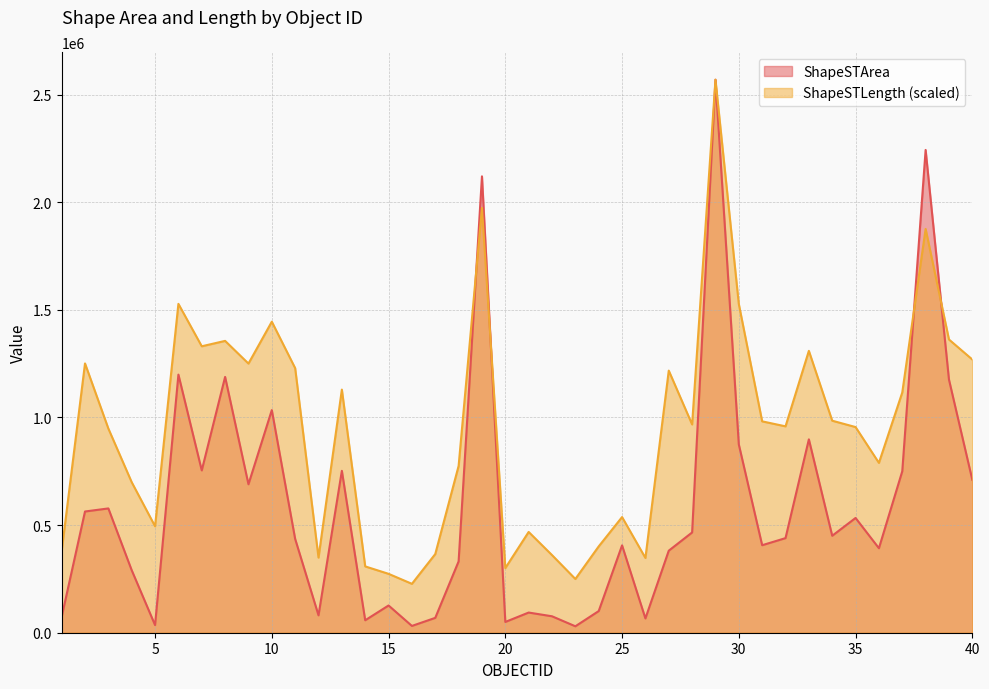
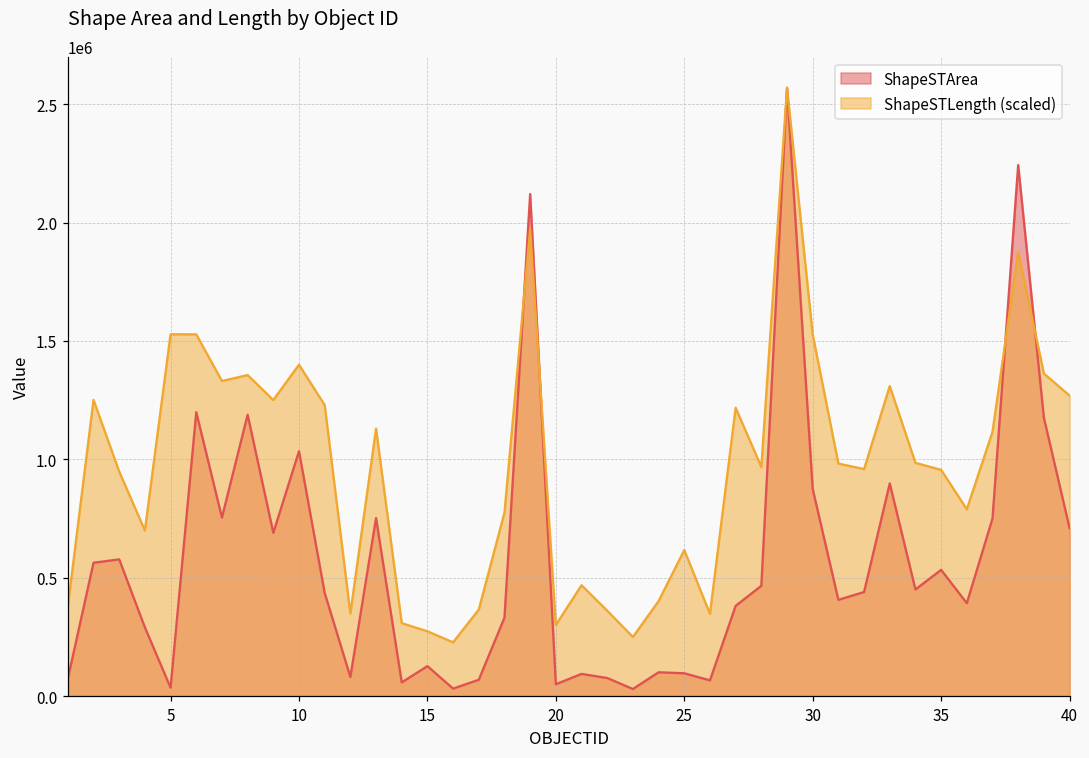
  {
    "ShapeSTArea": {
      "5": 40000,
      "10": 1030000,
      "15": 130000,
      "20": 50000,
-     "25": 410000,
+     "25": 100000,
      "30": 870000,
      "35": 530000,
      "40": 710000
    },
    "ShapeSTLength (scaled)": {
-     "5": 490000,
-     "10": 1450000,
+     "5": 1530000,
+     "10": 1400000,
      "15": 270000,
      "20": 300000,
-     "25": 540000,
+     "25": 620000,
      "30": 1530000,
      "35": 960000,
      "40": 1270000
    }
  }
